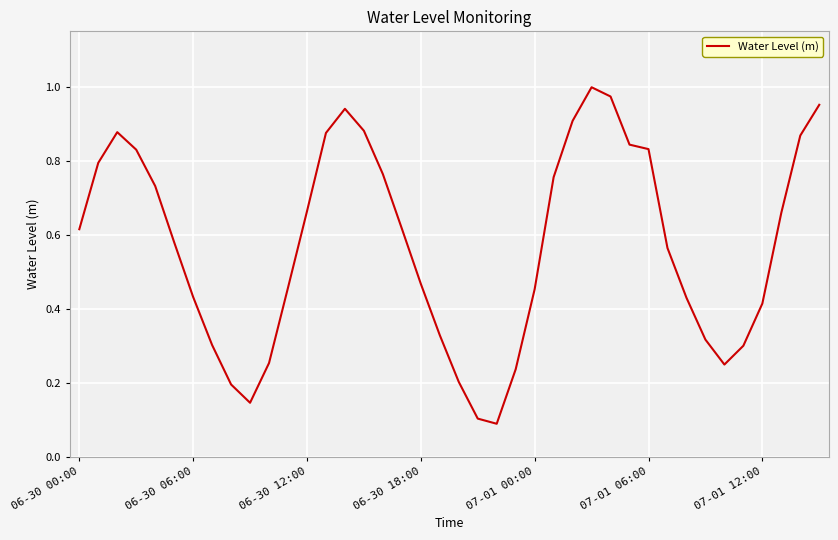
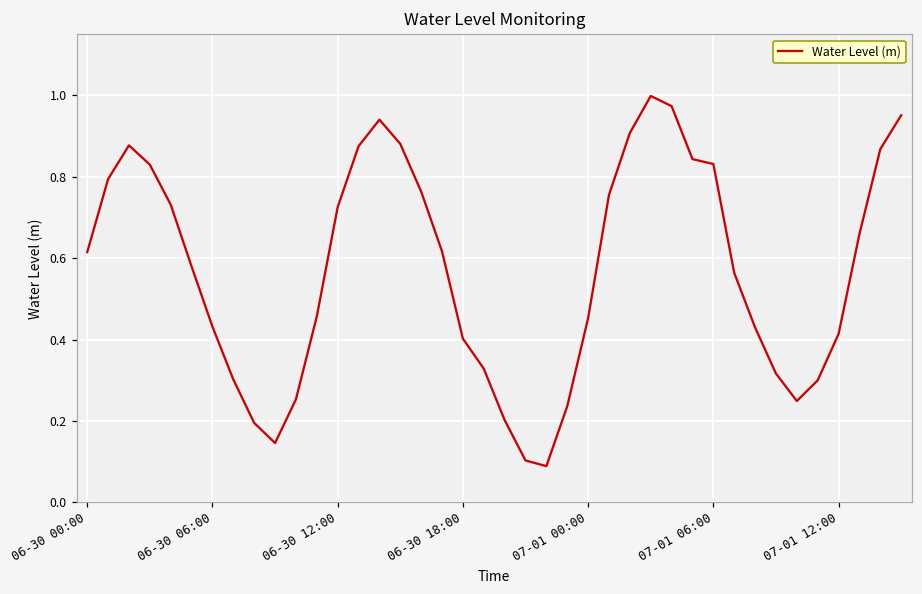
  {
    "06-30 00:00": 0.61,
    "06-30 06:00": 0.43,
-   "06-30 12:00": 0.66,
-   "06-30 18:00": 0.47,
+   "06-30 12:00": 0.73,
+   "06-30 18:00": 0.40,
    "07-01 00:00": 0.45,
    "07-01 06:00": 0.83,
    "07-01 12:00": 0.41
  }
